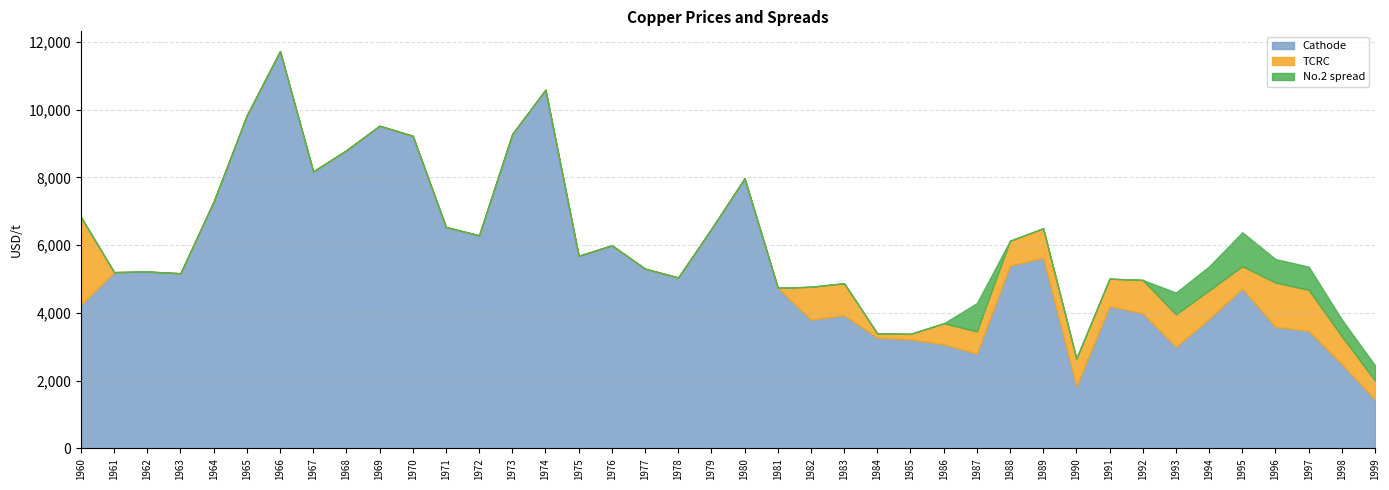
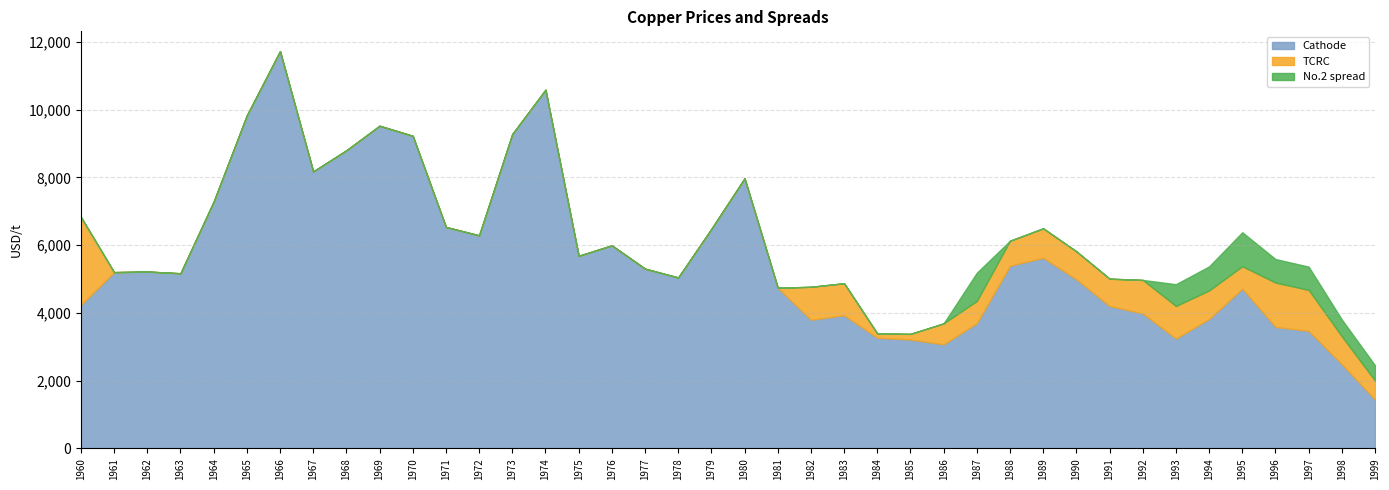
  {
    "Cathode": {
      "1960": "4,200",
      "1982": "3,800",
      "1983": "3,900",
      "1984": "3,300",
      "1985": "3,200",
      "1986": "3,100",
-     "1987": "2,800",
+     "1987": "3,700",
      "1988": "5,400",
      "1989": "5,600",
-     "1990": "1,800",
+     "1990": "5,000",
      "1991": "4,200",
      "1992": "4,000",
-     "1993": "3,000",
+     "1993": "3,200",
      "1994": "3,800",
      "1995": "4,700",
      "1996": "3,600",
      "1997": "3,500",
      "1998": "2,500",
      "1999": "1,400"
    },
    "TCRC": {
      "1987": "700",
      "1993": "1,000",
      "1994": "800",
      "1995": "700",
      "1996": "1,300",
      "1997": "1,200",
      "1998": "800",
      "1999": "600"
    },
    "No.2 spread": {
      "1987": "800",
      "1993": "600",
      "1994": "700",
      "1995": "1,000",
      "1996": "700",
      "1997": "700",
      "1998": "500",
      "1999": "500"
    }
  }
